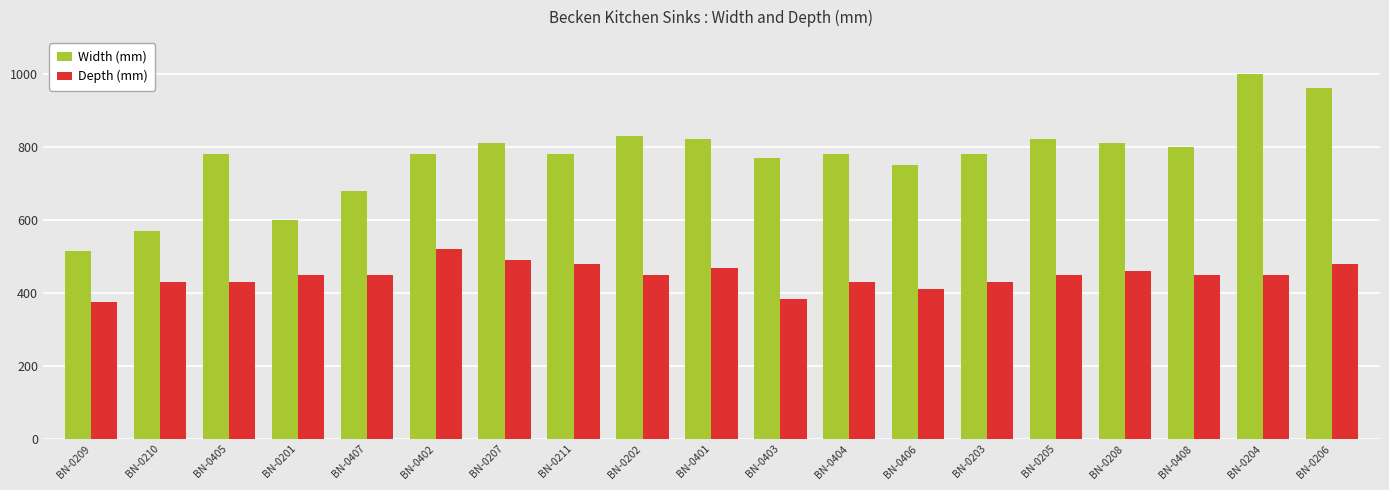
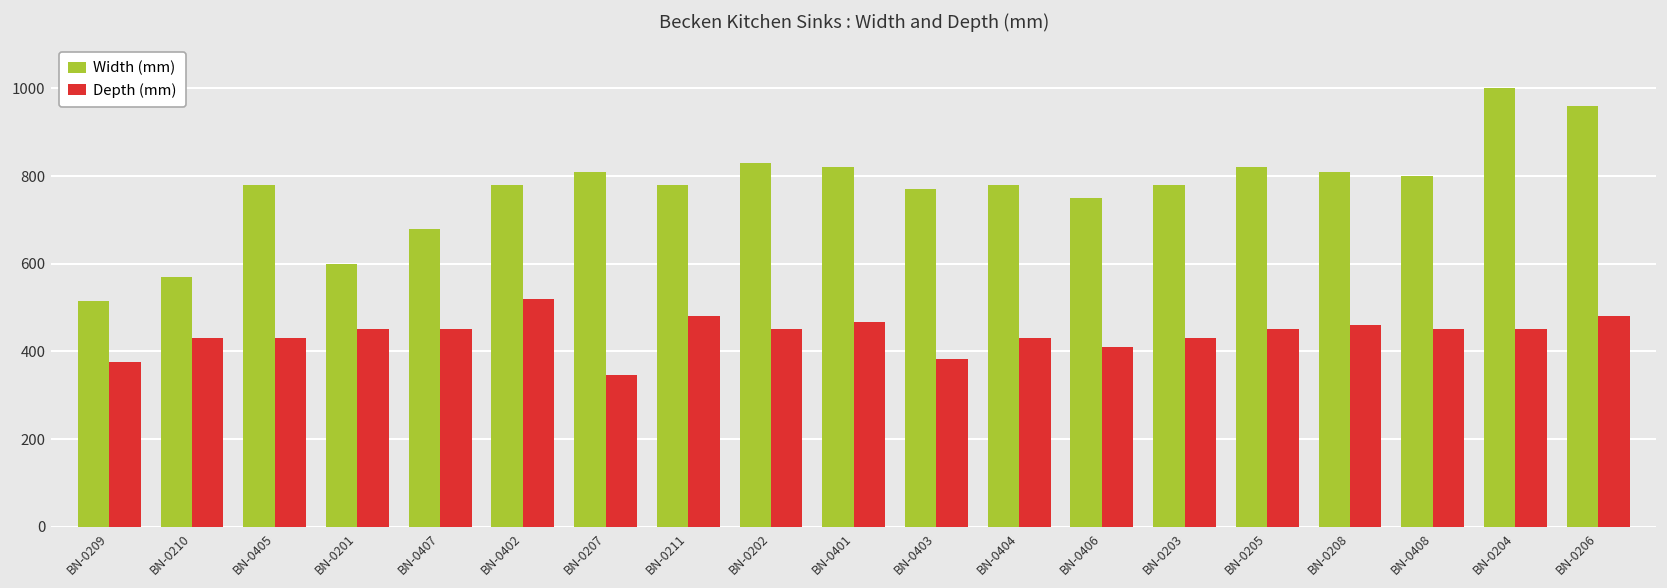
  {
    "Width (mm)": {
      "BN-0209": 520,
      "BN-0210": 570,
      "BN-0405": 780,
      "BN-0201": 600,
      "BN-0407": 680,
      "BN-0402": 780,
      "BN-0207": 810,
      "BN-0211": 780,
      "BN-0202": 830,
      "BN-0401": 820,
      "BN-0403": 770,
      "BN-0404": 780,
      "BN-0406": 750,
      "BN-0203": 780,
      "BN-0205": 820,
      "BN-0208": 810,
      "BN-0408": 800,
      "BN-0204": 1000,
      "BN-0206": 960
    },
    "Depth (mm)": {
      "BN-0209": 380,
      "BN-0210": 430,
      "BN-0405": 430,
      "BN-0201": 450,
      "BN-0407": 450,
      "BN-0402": 520,
-     "BN-0207": 490,
+     "BN-0207": 350,
      "BN-0211": 480,
      "BN-0202": 450,
      "BN-0401": 470,
      "BN-0403": 380,
      "BN-0404": 430,
      "BN-0406": 410,
      "BN-0203": 430,
      "BN-0205": 450,
      "BN-0208": 460,
      "BN-0408": 450,
      "BN-0204": 450,
      "BN-0206": 480
    }
  }
